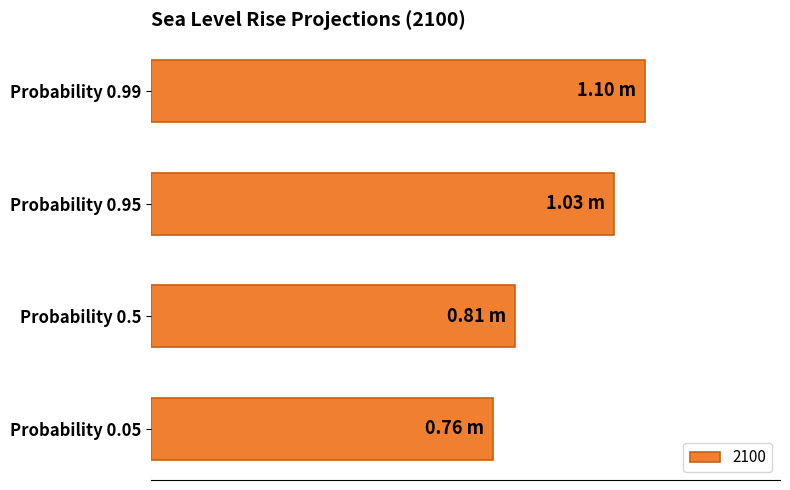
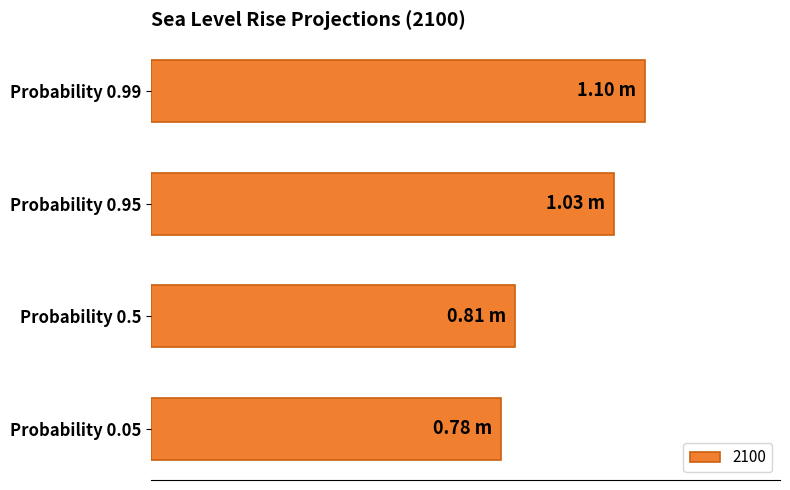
  {
    "Probability 0.99": 1.10,
    "Probability 0.95": 1.03,
    "Probability 0.5": 0.81,
-   "Probability 0.05": 0.76
+   "Probability 0.05": 0.78
  }
